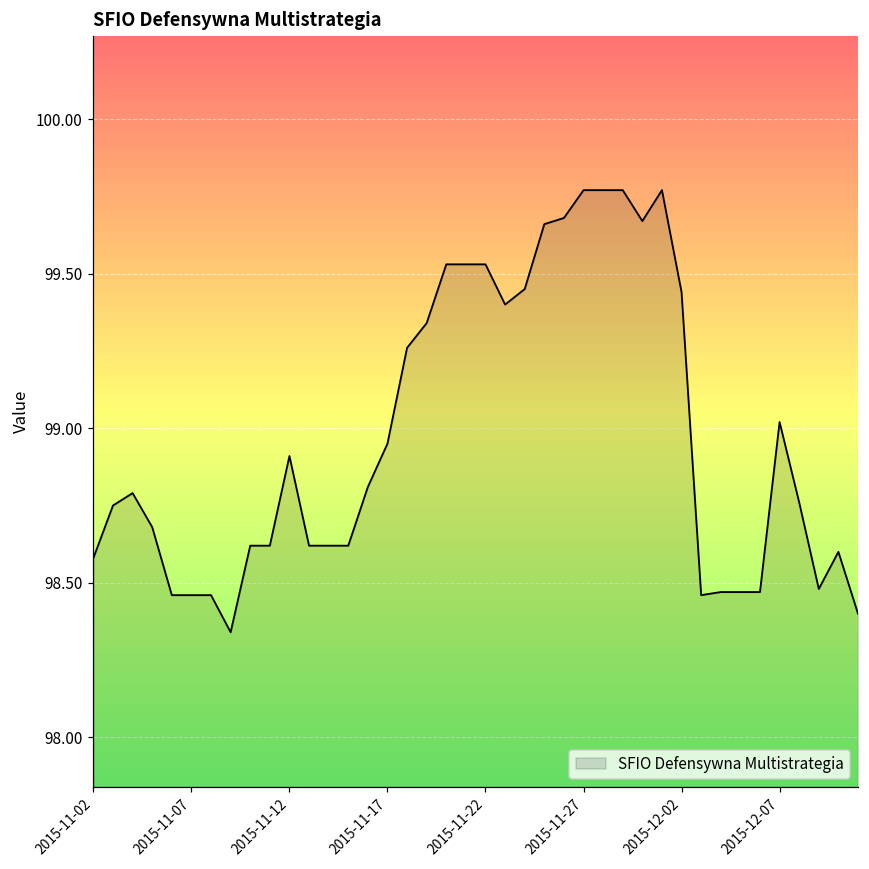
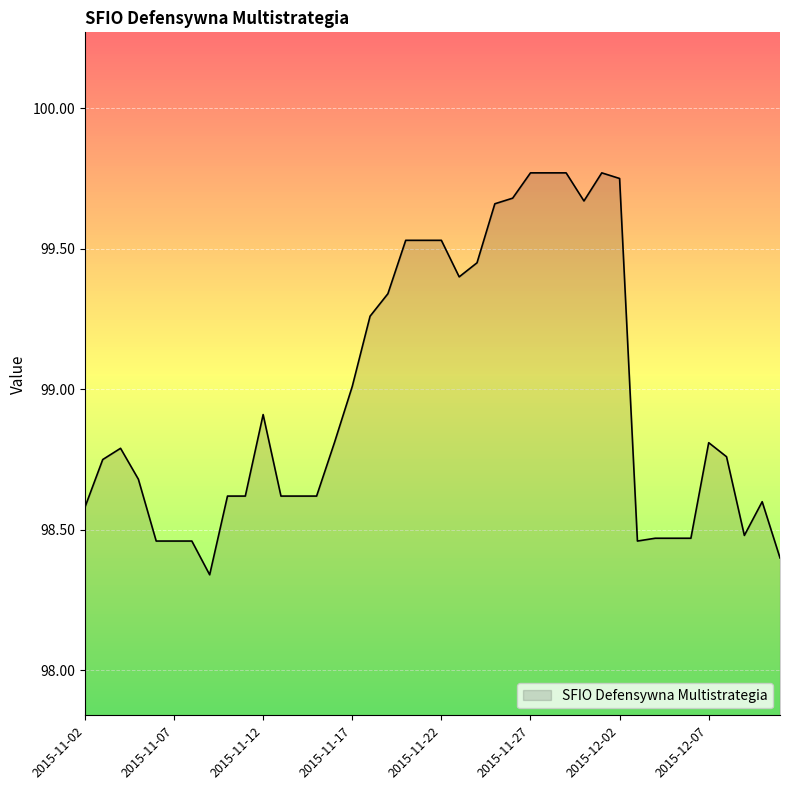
  {
    "2015-11-02": 98.58,
    "2015-11-07": 98.46,
    "2015-11-12": 98.91,
-   "2015-11-17": 98.95,
+   "2015-11-17": 99.01,
    "2015-11-22": 99.53,
    "2015-11-27": 99.77,
-   "2015-12-02": 99.44,
-   "2015-12-07": 99.02
+   "2015-12-02": 99.75,
+   "2015-12-07": 98.81
  }
